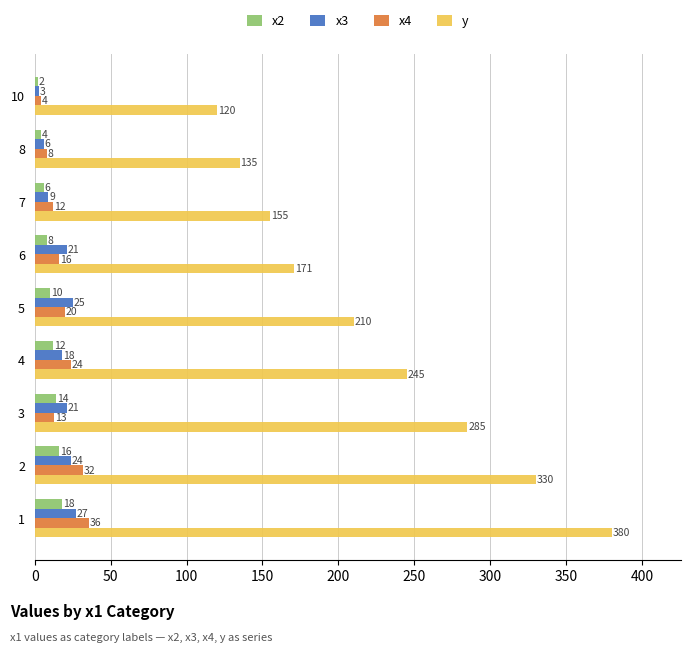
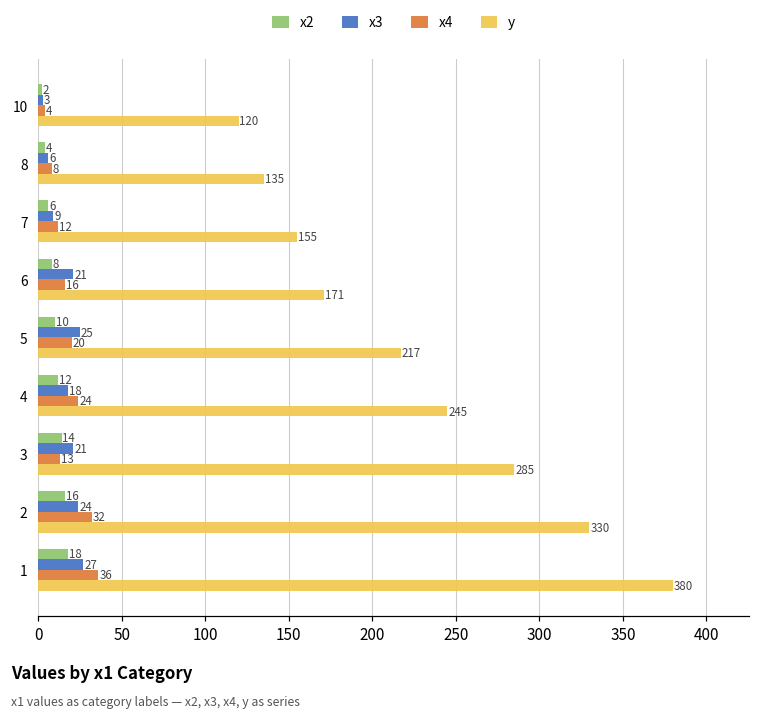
  {
    "x2": {
      "10": 2,
      "8": 4,
      "7": 6,
      "6": 8,
      "5": 10,
      "4": 12,
      "3": 14,
      "2": 16,
      "1": 18
    },
    "x3": {
      "10": 3,
      "8": 6,
      "7": 9,
      "6": 21,
      "5": 25,
      "4": 18,
      "3": 21,
      "2": 24,
      "1": 27
    },
    "x4": {
      "10": 4,
      "8": 8,
      "7": 12,
      "6": 16,
      "5": 20,
      "4": 24,
      "3": 13,
      "2": 32,
      "1": 36
    },
    "y": {
      "10": 120,
      "8": 135,
      "7": 155,
      "6": 171,
-     "5": 210,
+     "5": 217,
      "4": 245,
      "3": 285,
      "2": 330,
      "1": 380
    }
  }
